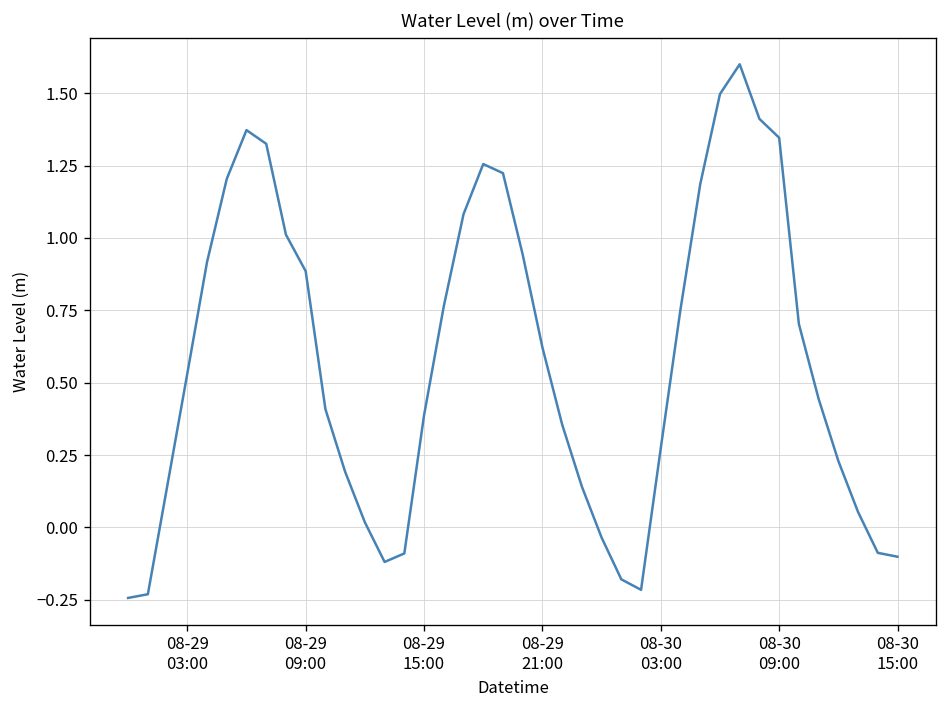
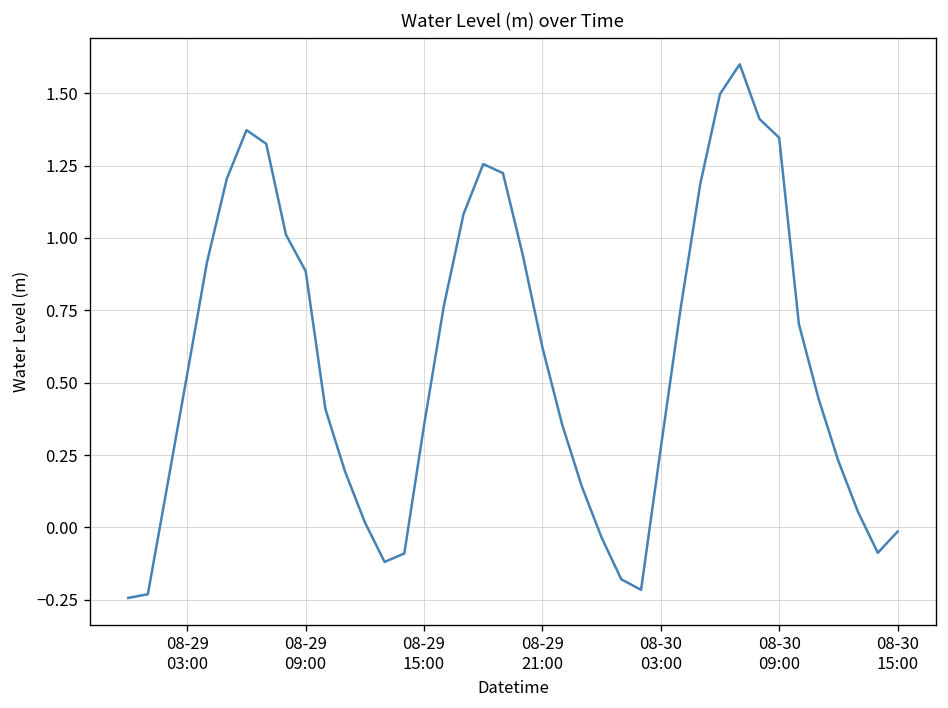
  {
    "08-29 03:00": 0.53,
    "08-29 09:00": 0.89,
-   "08-29 15:00": 0.39,
+   "08-29 15:00": 0.35,
    "08-29 21:00": 0.62,
    "08-30 03:00": 0.27,
    "08-30 09:00": 1.35,
-   "08-30 15:00": -0.10
+   "08-30 15:00": -0.01
  }
